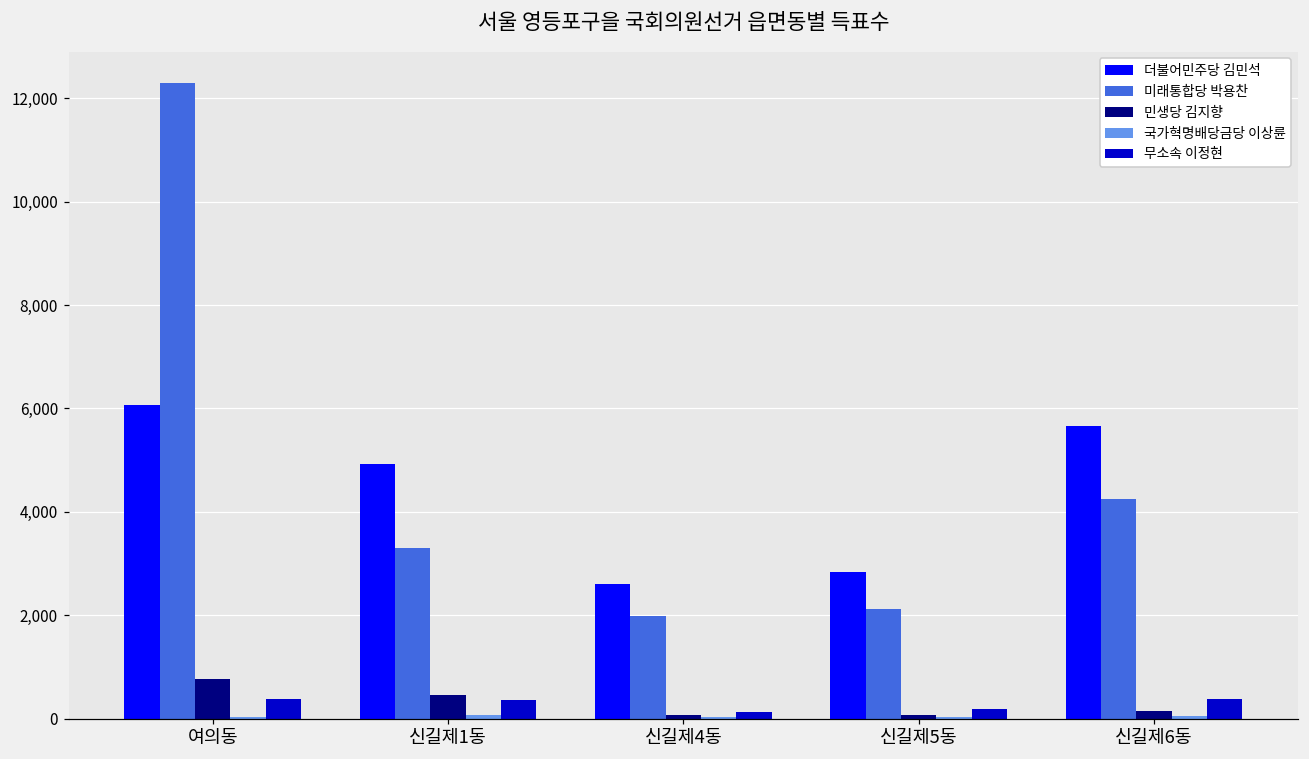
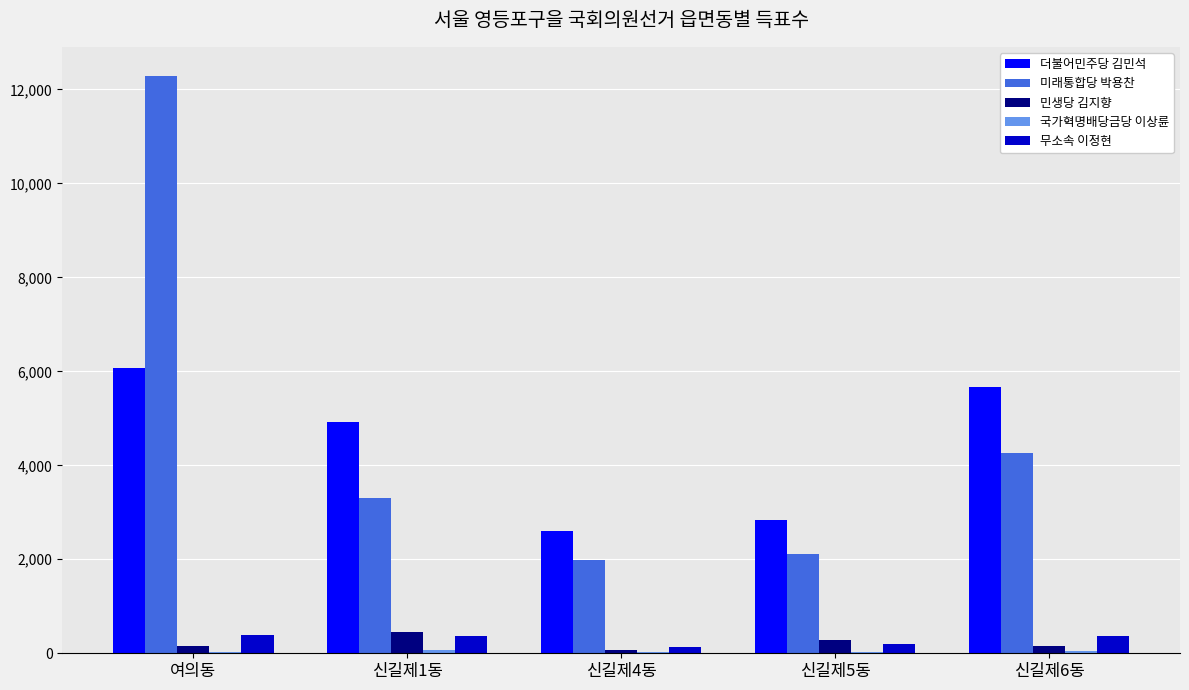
  {
    "민생당 김지향": {
-     "여의동": 800,
+     "여의동": 100,
      "신길제1동": 500,
      "신길제4동": 100,
-     "신길제5동": 100,
+     "신길제5동": 300,
      "신길제6동": 100
    }
  }
